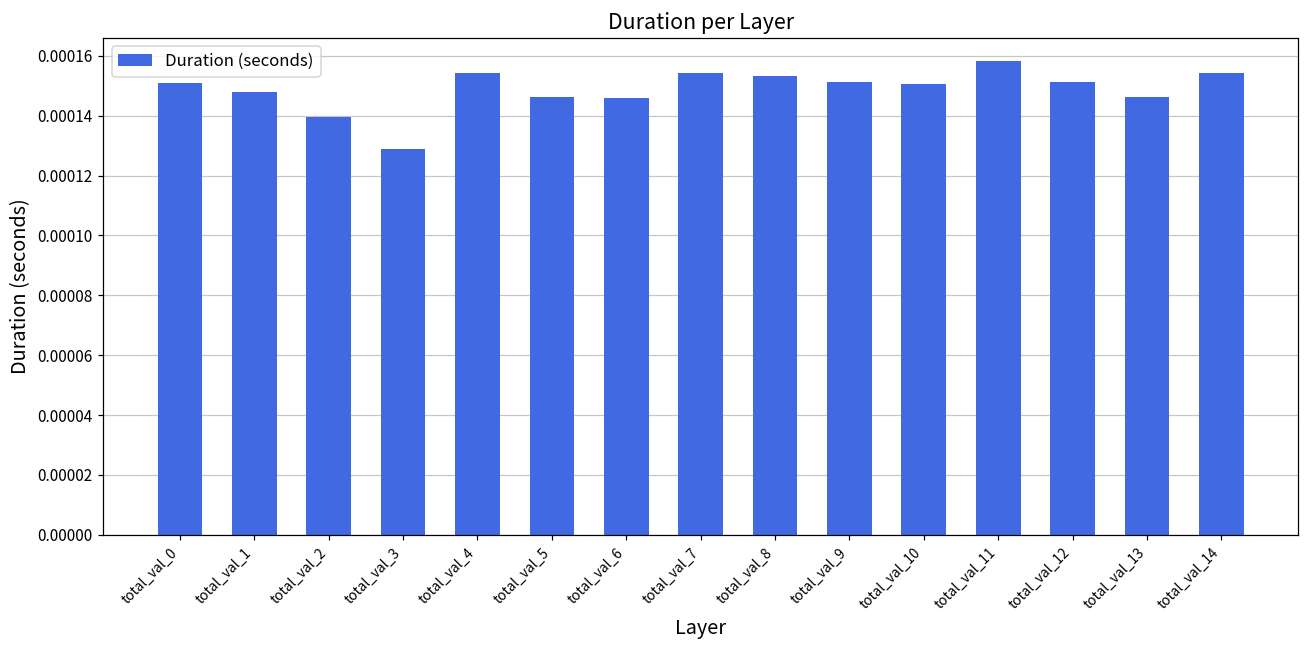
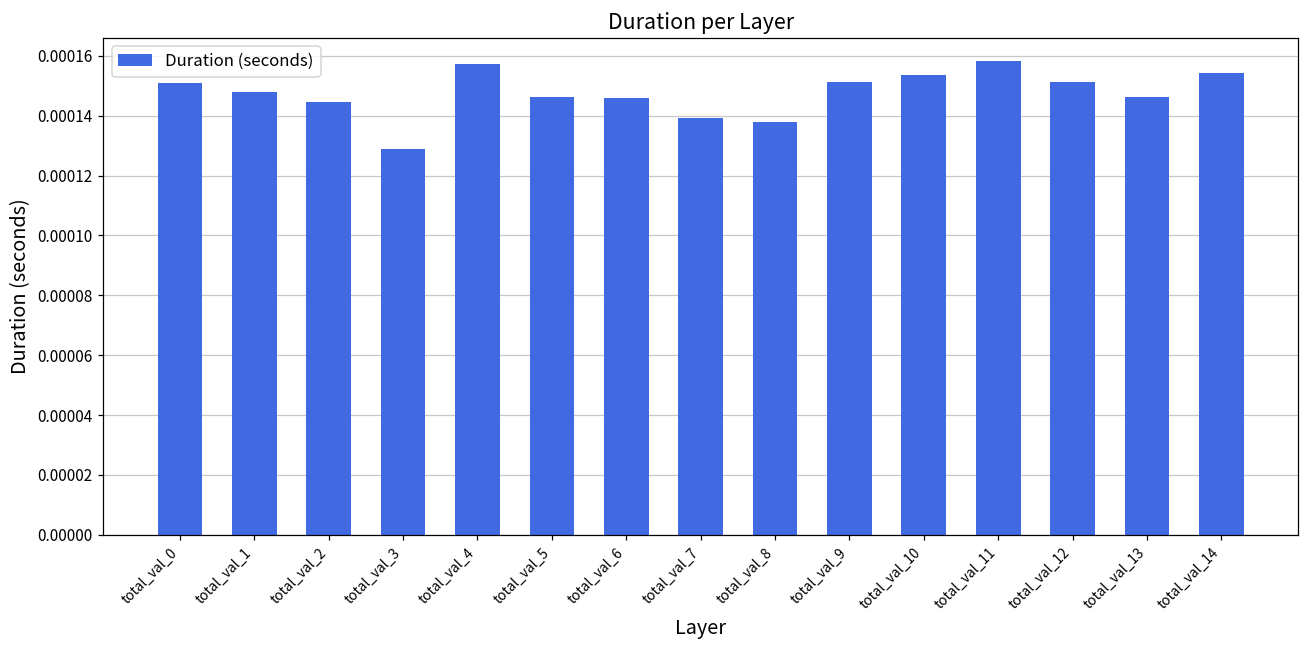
  {
    "total_val_0": 0.000151,
    "total_val_1": 0.000148,
-   "total_val_2": 0.000140,
+   "total_val_2": 0.000145,
    "total_val_3": 0.000129,
-   "total_val_4": 0.000154,
+   "total_val_4": 0.000157,
    "total_val_5": 0.000146,
    "total_val_6": 0.000146,
-   "total_val_7": 0.000154,
-   "total_val_8": 0.000153,
+   "total_val_7": 0.000139,
+   "total_val_8": 0.000138,
    "total_val_9": 0.000151,
-   "total_val_10": 0.000151,
+   "total_val_10": 0.000154,
    "total_val_11": 0.000158,
    "total_val_12": 0.000151,
    "total_val_13": 0.000146,
    "total_val_14": 0.000154
  }
